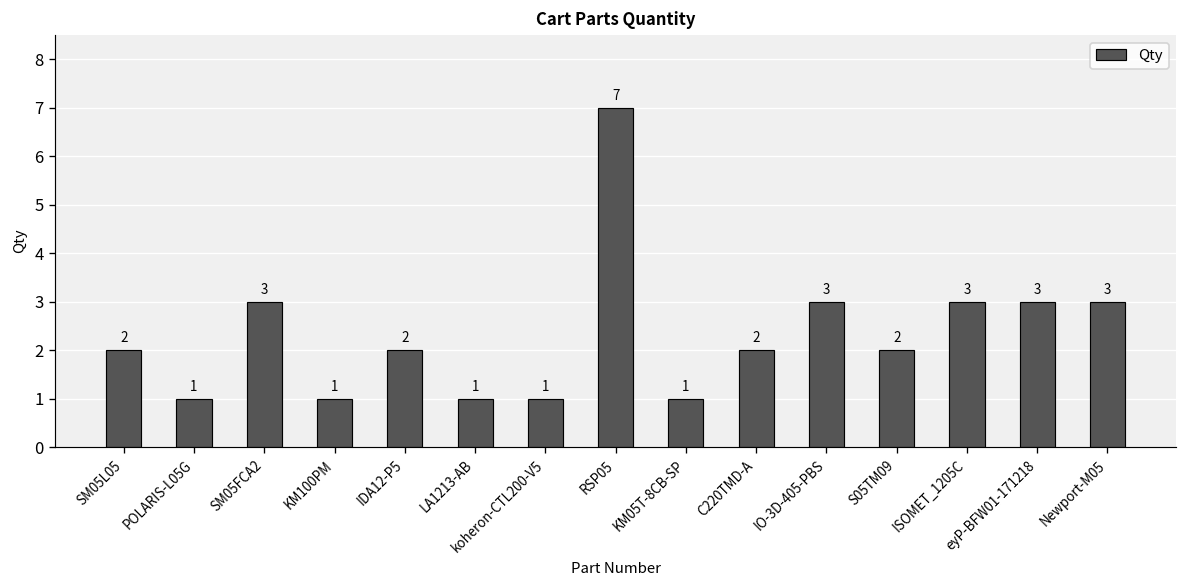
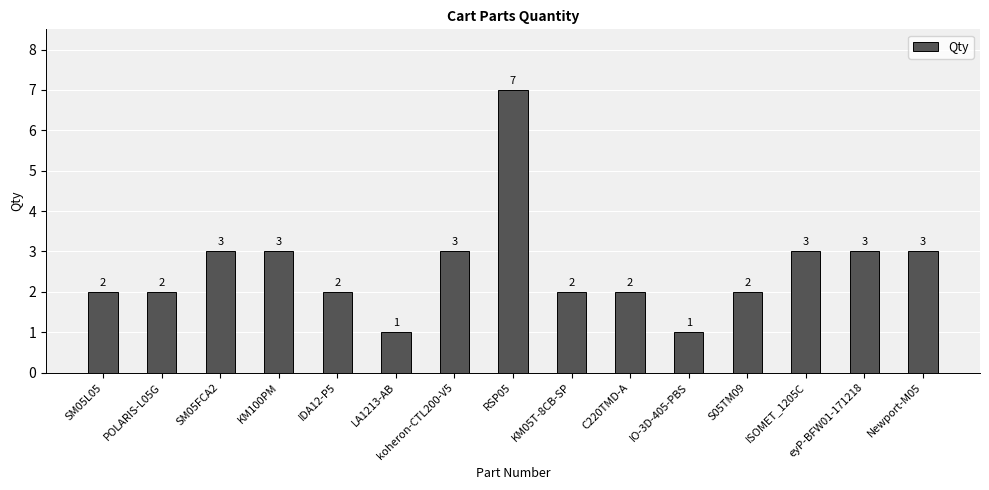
  {
    "SM05L05": 2,
-   "POLARIS-L05G": 1,
+   "POLARIS-L05G": 2,
    "SM05FCA2": 3,
-   "KM100PM": 1,
+   "KM100PM": 3,
    "IDA12-P5": 2,
    "LA1213-AB": 1,
-   "koheron-CTL200-V5": 1,
+   "koheron-CTL200-V5": 3,
    "RSP05": 7,
-   "KM05T-8CB-SP": 1,
+   "KM05T-8CB-SP": 2,
    "C220TMD-A": 2,
-   "IO-3D-405-PBS": 3,
+   "IO-3D-405-PBS": 1,
    "S05TM09": 2,
    "ISOMET_1205C": 3,
    "eyP-BFW01-171218": 3,
    "Newport-M05": 3
  }
